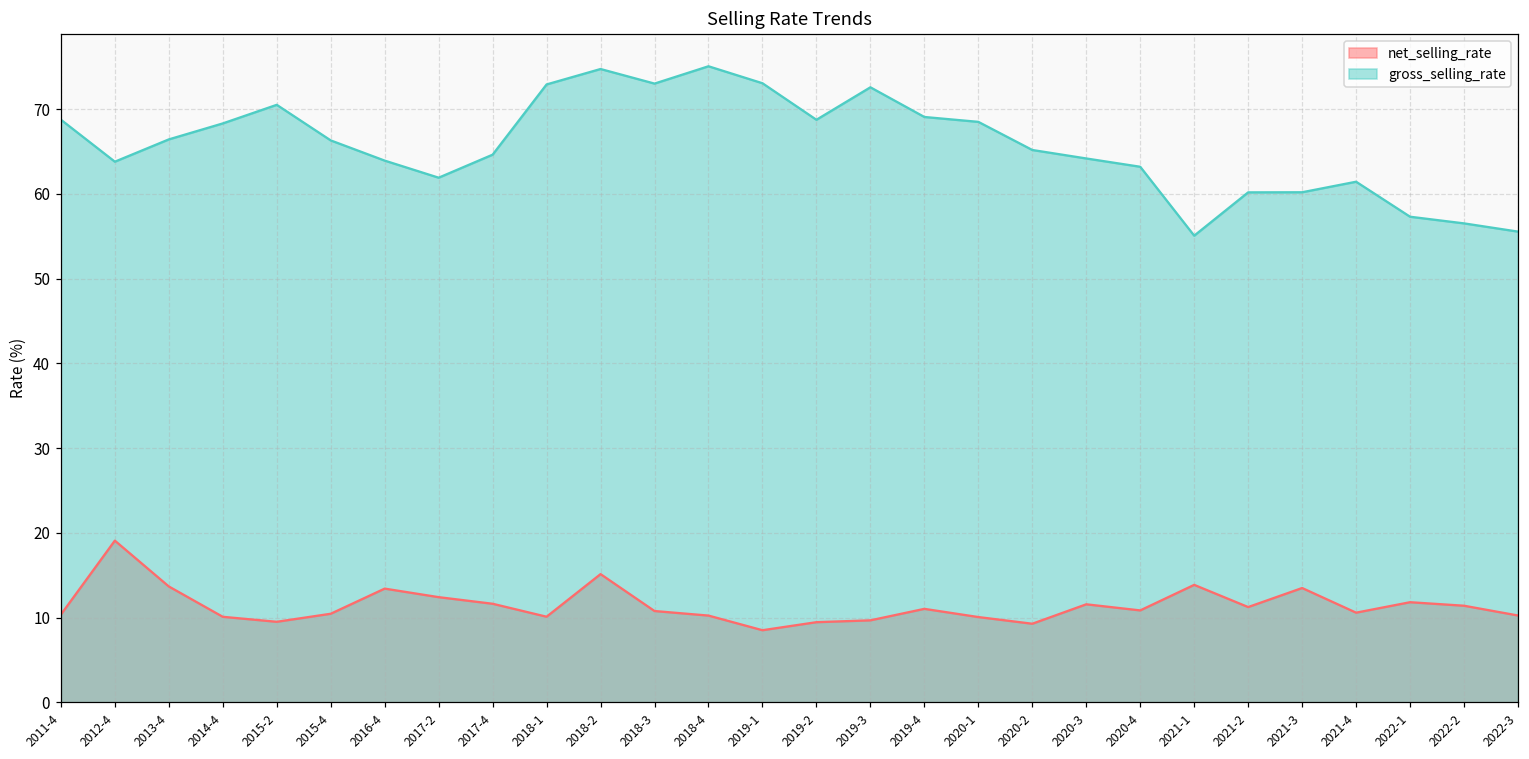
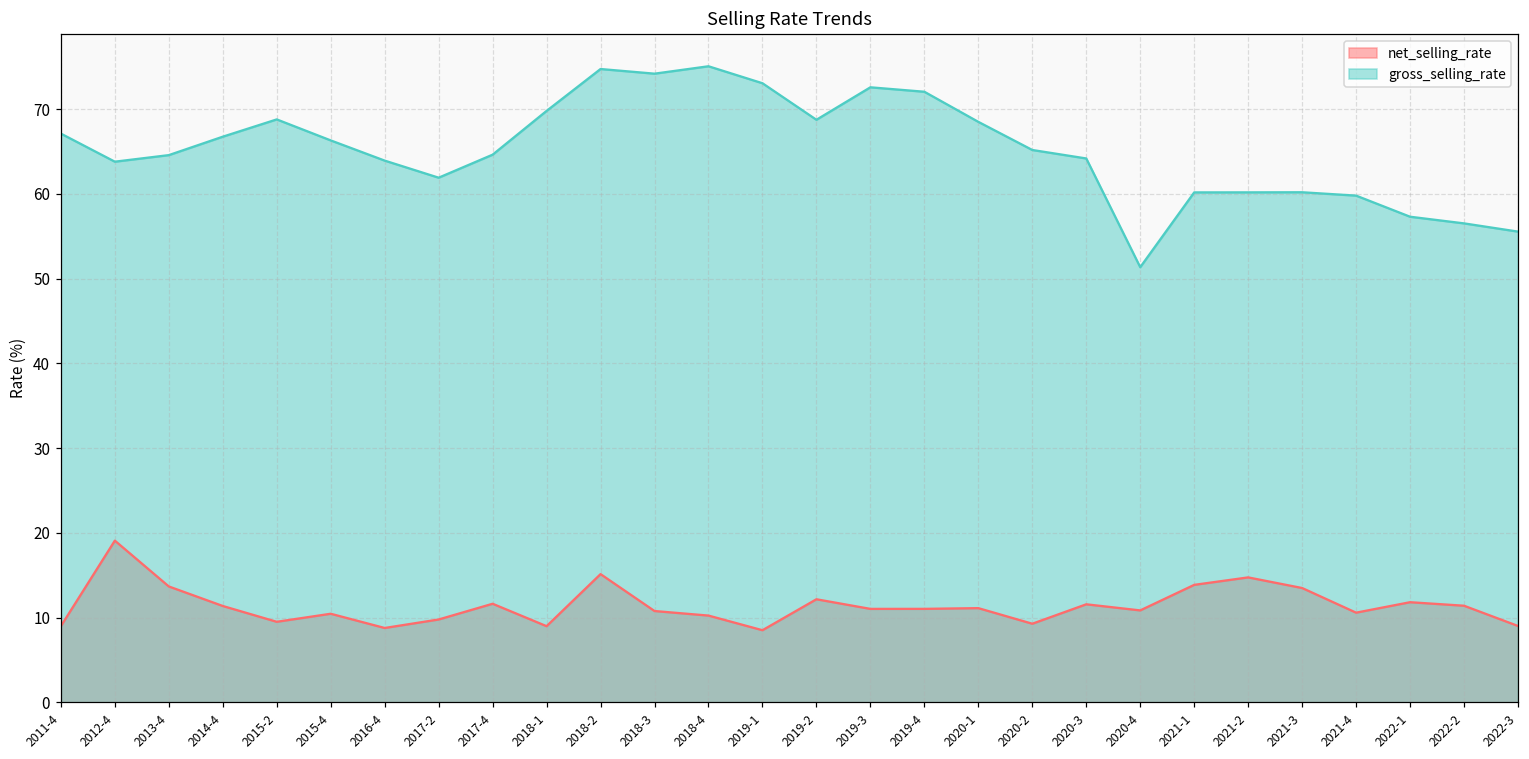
  {
    "net_selling_rate": {
-     "2011-4": 10,
+     "2011-4": 9,
      "2012-4": 19,
      "2013-4": 14,
-     "2014-4": 10,
+     "2014-4": 11,
      "2015-2": 10,
      "2015-4": 10,
-     "2016-4": 13,
-     "2017-2": 12,
+     "2016-4": 9,
+     "2017-2": 10,
      "2017-4": 12,
-     "2018-1": 10,
+     "2018-1": 9,
      "2018-2": 15,
      "2018-3": 11,
      "2018-4": 10,
      "2019-1": 9,
-     "2019-2": 9,
-     "2019-3": 10,
+     "2019-2": 12,
+     "2019-3": 11,
      "2019-4": 11,
-     "2020-1": 10,
+     "2020-1": 11,
      "2020-2": 9,
      "2020-3": 12,
      "2020-4": 11,
      "2021-1": 14,
-     "2021-2": 11,
+     "2021-2": 15,
      "2021-3": 13,
      "2021-4": 11,
      "2022-1": 12,
      "2022-2": 11,
-     "2022-3": 10
+     "2022-3": 9
    },
    "gross_selling_rate": {
-     "2011-4": 69,
+     "2011-4": 67,
      "2012-4": 64,
-     "2013-4": 66,
-     "2014-4": 68,
-     "2015-2": 71,
+     "2013-4": 65,
+     "2014-4": 67,
+     "2015-2": 69,
      "2015-4": 66,
      "2016-4": 64,
      "2017-2": 62,
      "2017-4": 65,
-     "2018-1": 73,
+     "2018-1": 70,
      "2018-2": 75,
-     "2018-3": 73,
+     "2018-3": 74,
      "2018-4": 75,
      "2019-1": 73,
      "2019-2": 69,
      "2019-3": 73,
-     "2019-4": 69,
+     "2019-4": 72,
      "2020-1": 69,
      "2020-2": 65,
      "2020-3": 64,
-     "2020-4": 63,
-     "2021-1": 55,
+     "2020-4": 51,
+     "2021-1": 60,
      "2021-2": 60,
      "2021-3": 60,
-     "2021-4": 61,
+     "2021-4": 60,
      "2022-1": 57,
      "2022-2": 57,
      "2022-3": 56
    }
  }
